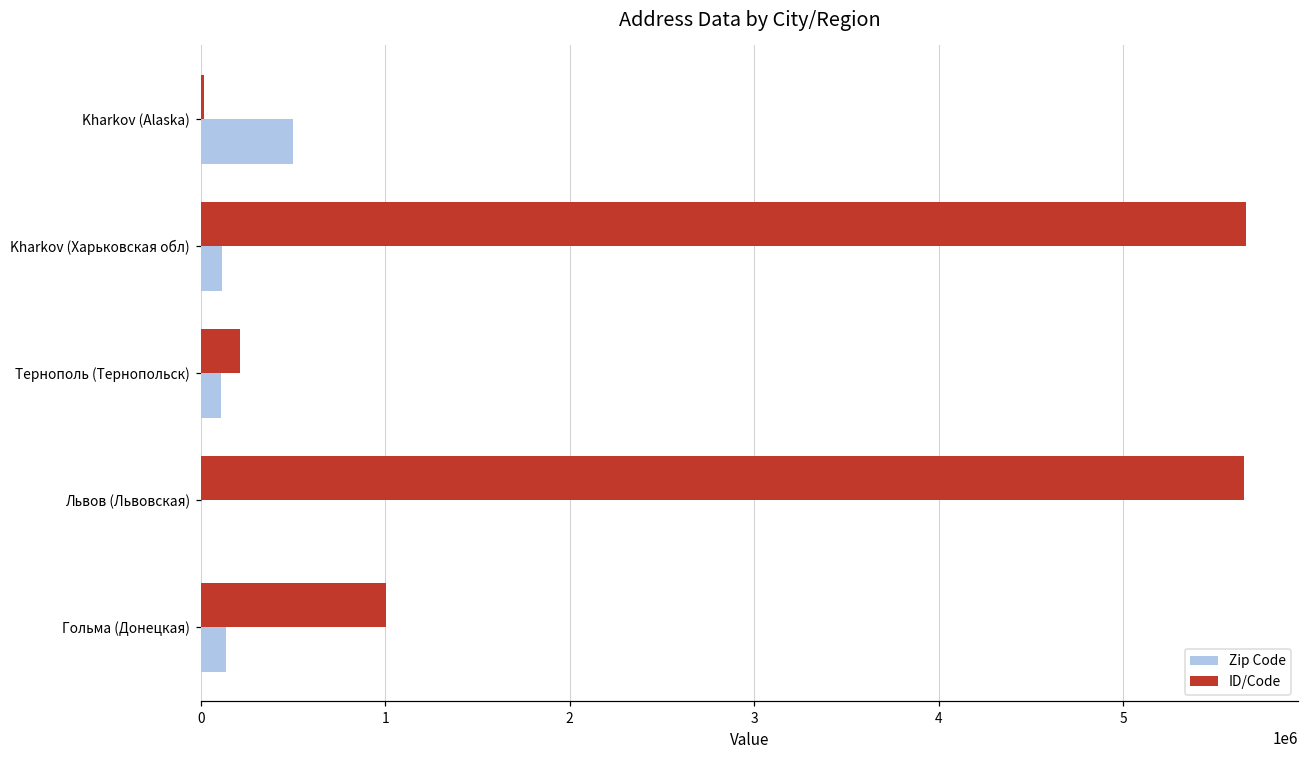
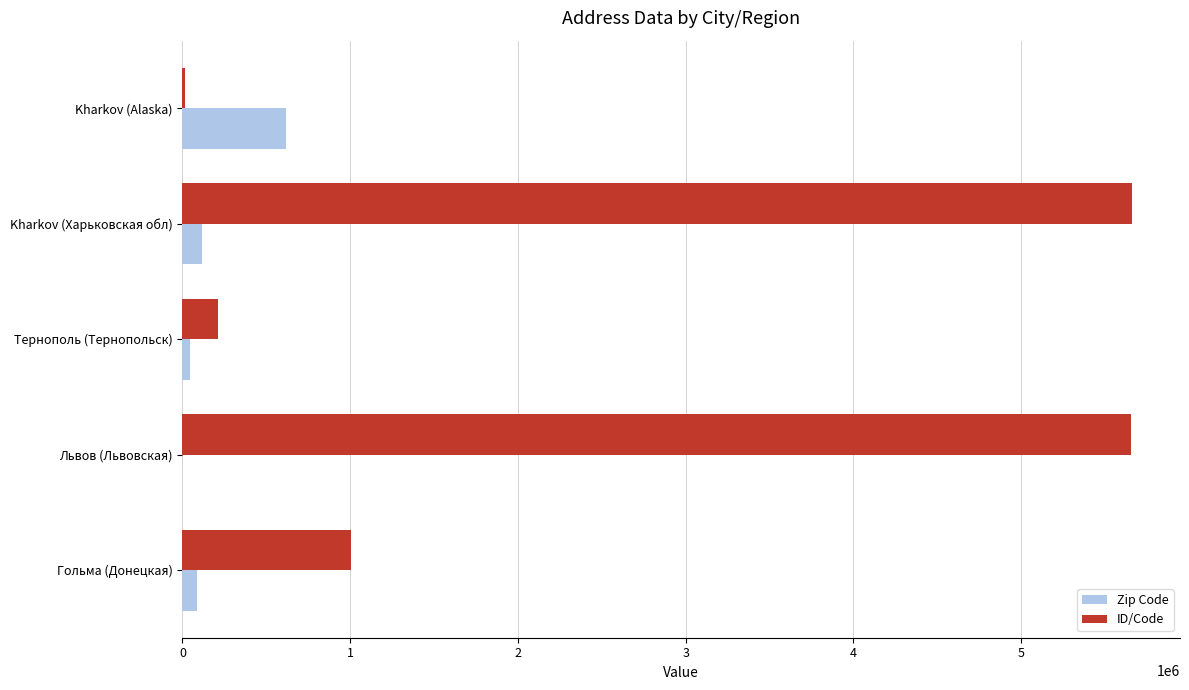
  {
    "Zip Code": {
-     "Kharkov (Alaska)": 500000,
+     "Kharkov (Alaska)": 620000,
      "Kharkov (Харьковская обл)": 110000,
-     "Тернополь (Тернопольск)": 110000,
-     "Гольма (Донецкая)": 130000
+     "Тернополь (Тернопольск)": 50000,
+     "Гольма (Донецкая)": 80000
    },
    "ID/Code": {
      "Kharkov (Alaska)": 20000,
      "Kharkov (Харьковская обл)": 5660000,
      "Тернополь (Тернопольск)": 210000,
      "Львов (Львовская)": 5660000,
      "Гольма (Донецкая)": 1010000
    }
  }
